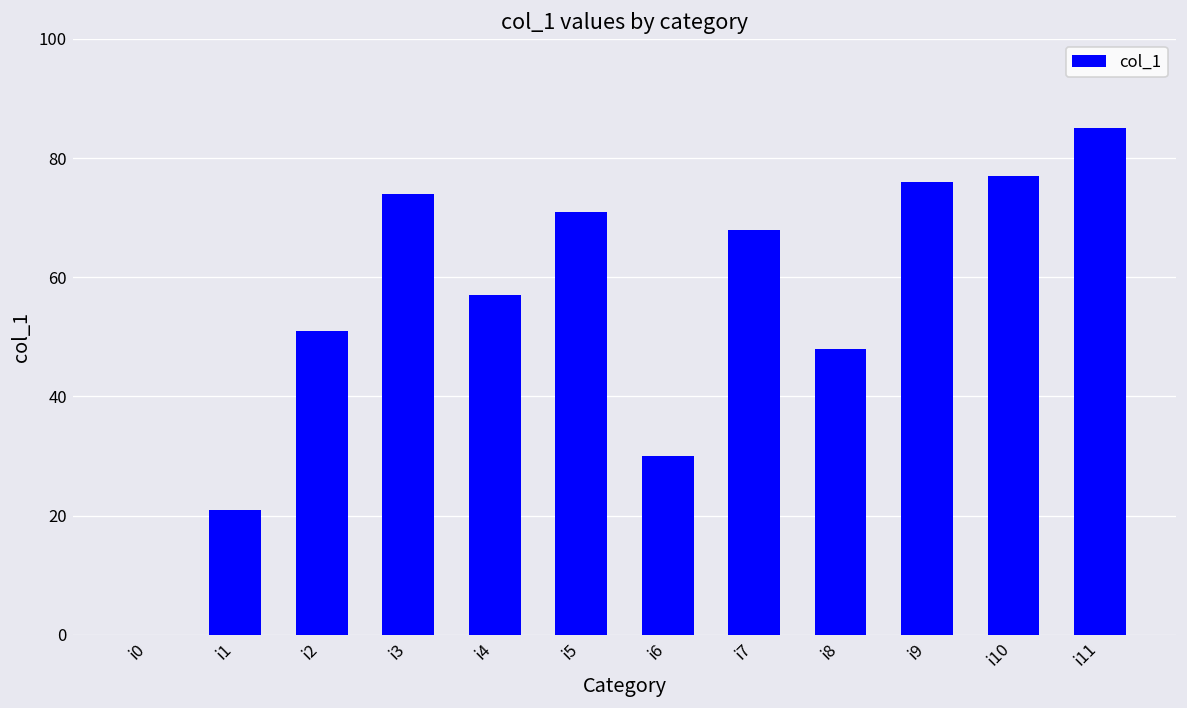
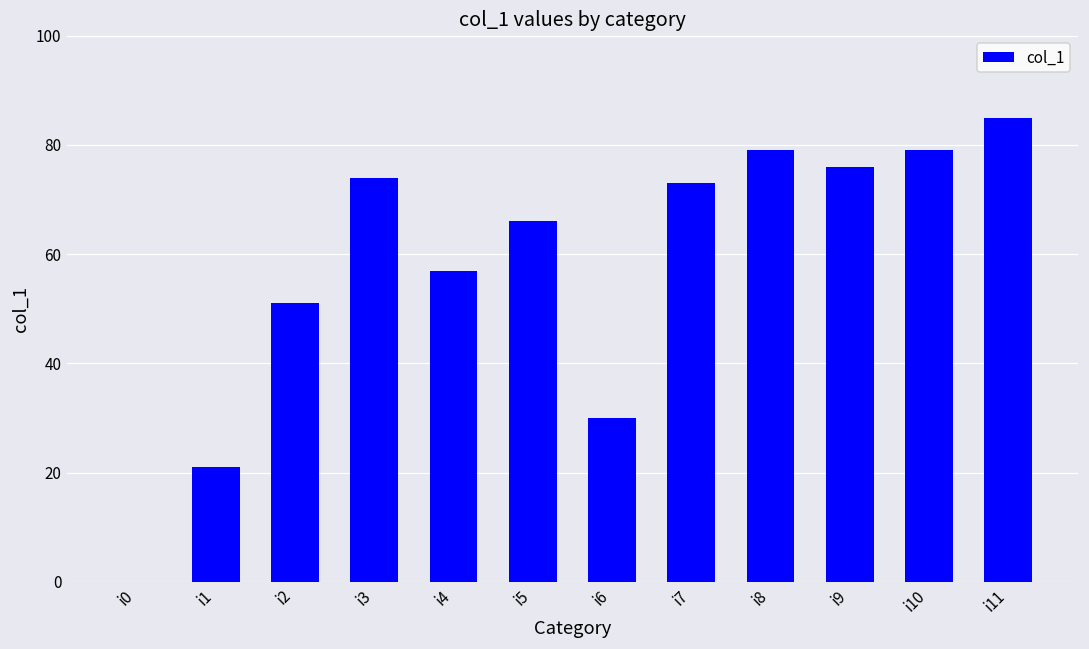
  {
    "i0": 0,
    "i1": 21,
    "i2": 51,
    "i3": 74,
    "i4": 57,
-   "i5": 71,
+   "i5": 66,
    "i6": 30,
-   "i7": 68,
-   "i8": 48,
+   "i7": 73,
+   "i8": 79,
    "i9": 76,
-   "i10": 77,
+   "i10": 79,
    "i11": 85
  }
